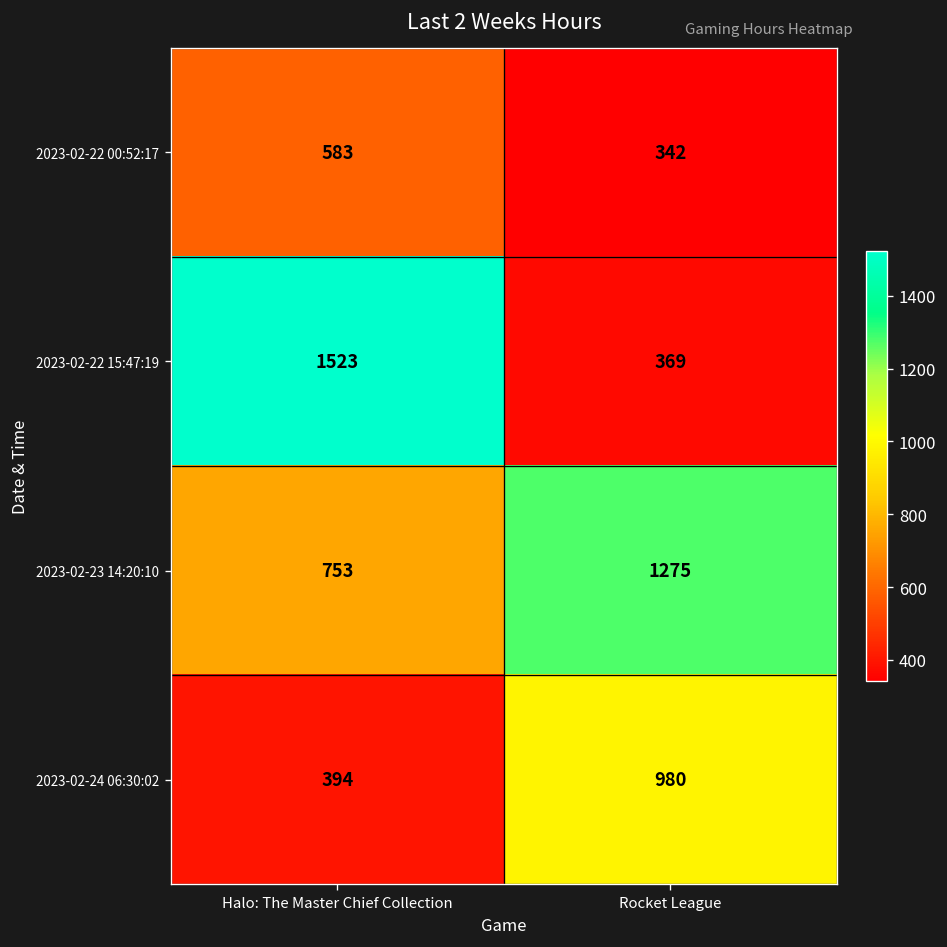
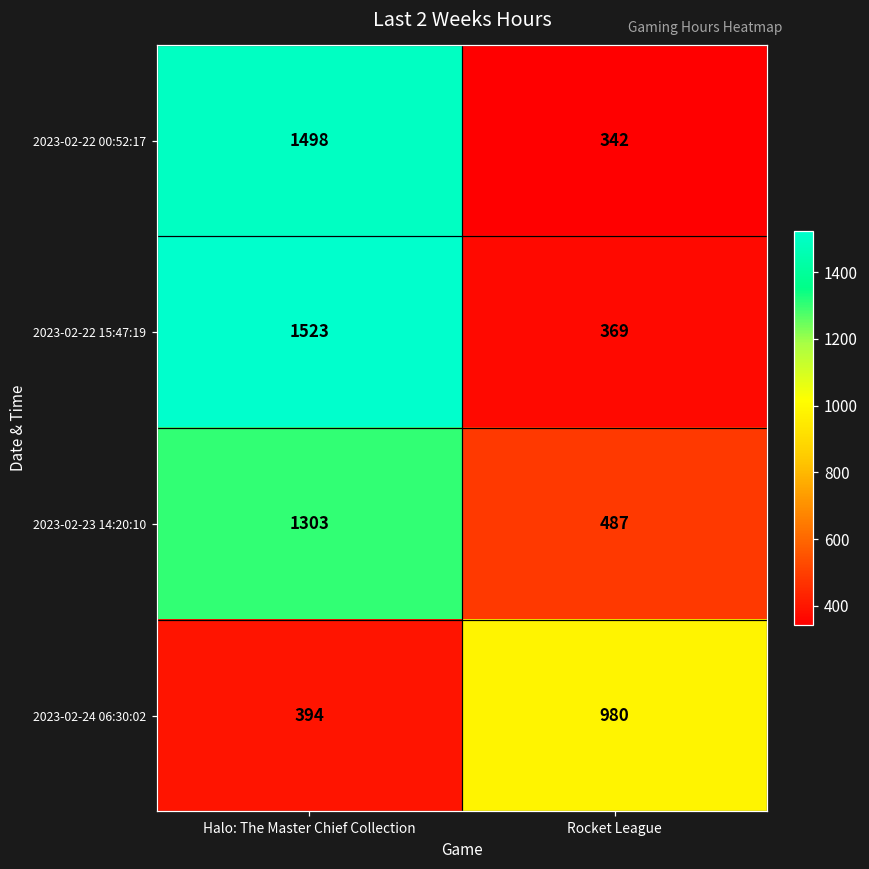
  {
    "2023-02-22 00:52:17": {
-     "Halo: The Master Chief Collection": 583,
+     "Halo: The Master Chief Collection": 1498,
      "Rocket League": 342
    },
    "2023-02-22 15:47:19": {
      "Halo: The Master Chief Collection": 1523,
      "Rocket League": 369
    },
    "2023-02-23 14:20:10": {
-     "Halo: The Master Chief Collection": 753,
-     "Rocket League": 1275
+     "Halo: The Master Chief Collection": 1303,
+     "Rocket League": 487
    },
    "2023-02-24 06:30:02": {
      "Halo: The Master Chief Collection": 394,
      "Rocket League": 980
    }
  }
